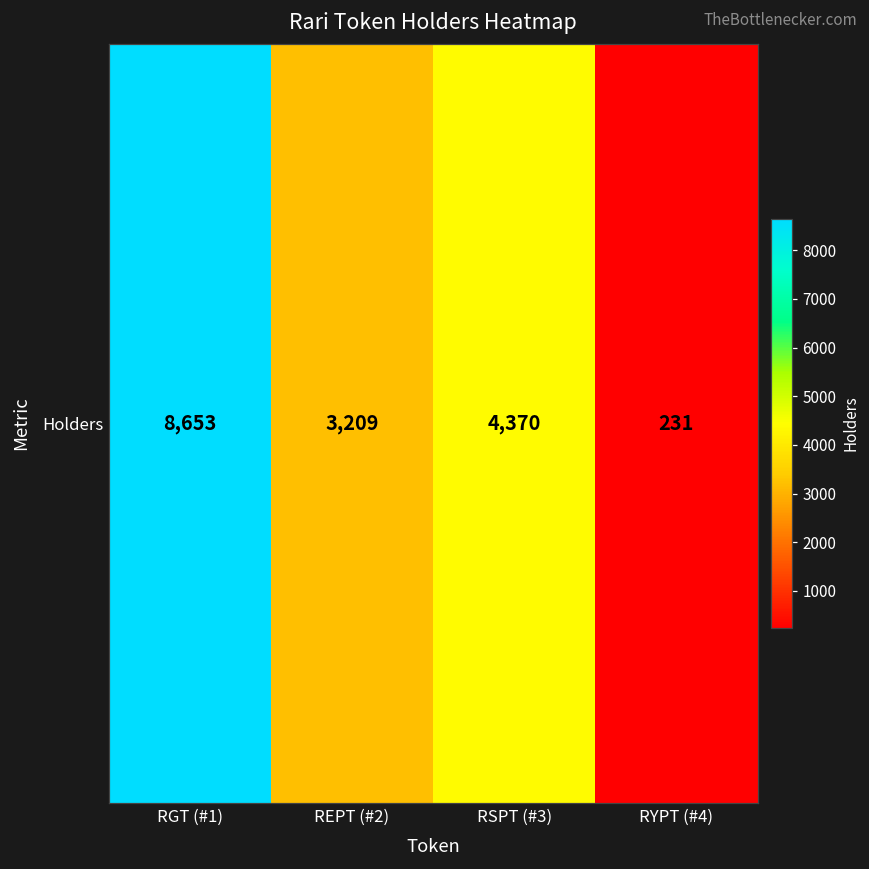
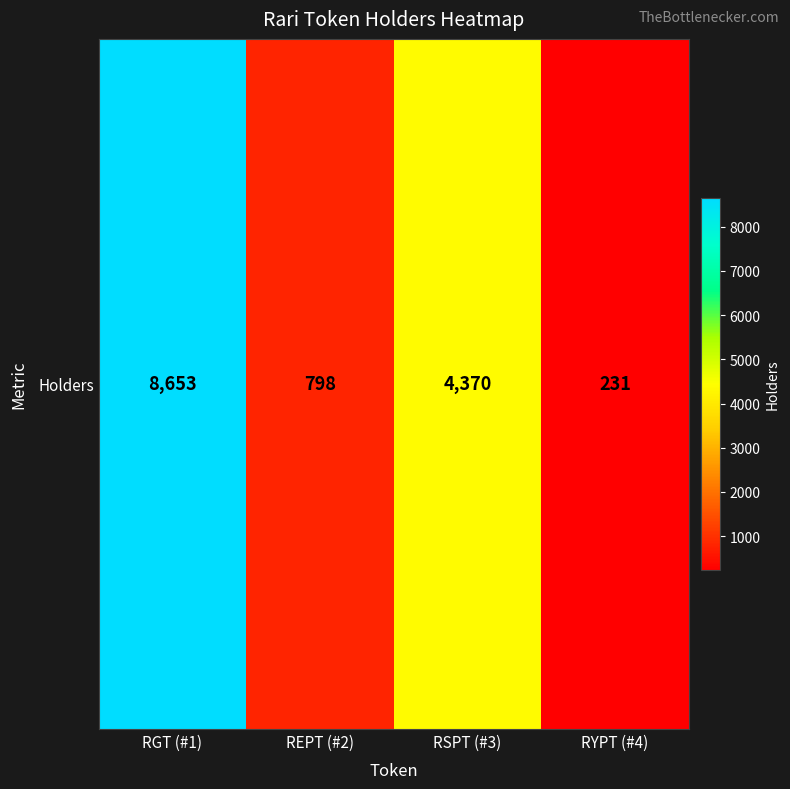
  {
    "Holders": {
      "RGT (#1)": "8,653",
-     "REPT (#2)": "3,209",
+     "REPT (#2)": "798",
      "RSPT (#3)": "4,370",
      "RYPT (#4)": "231"
    }
  }
